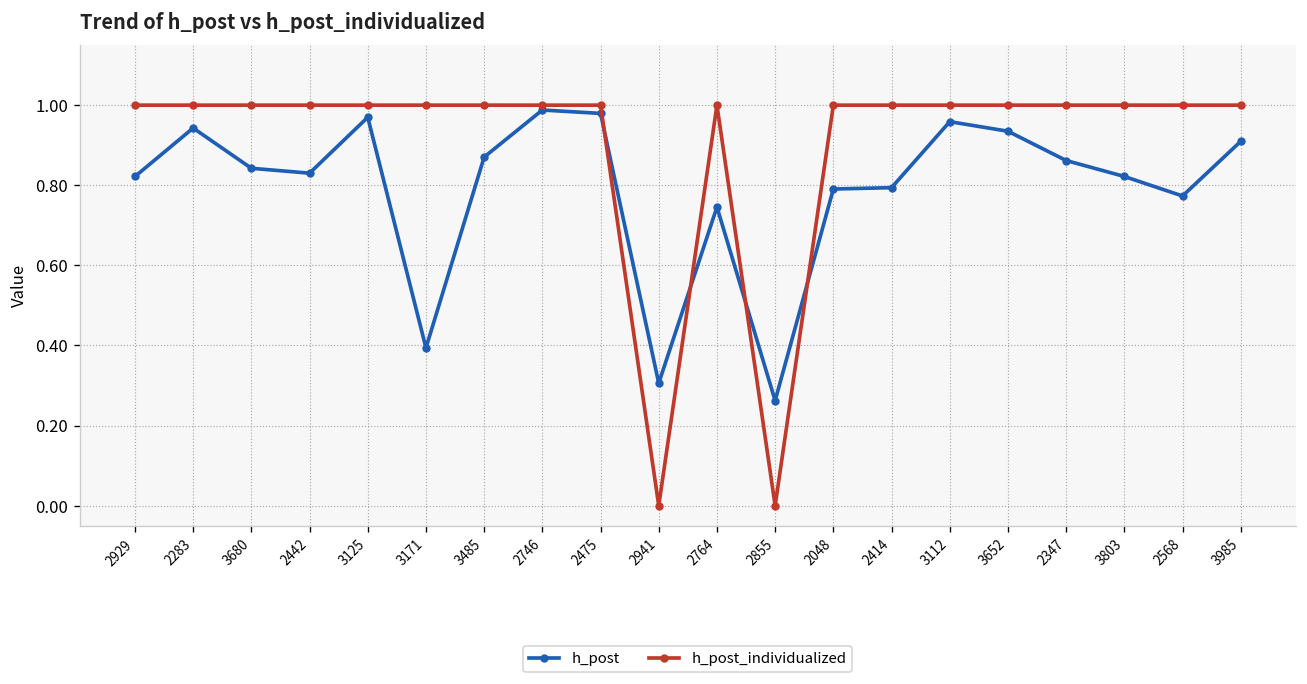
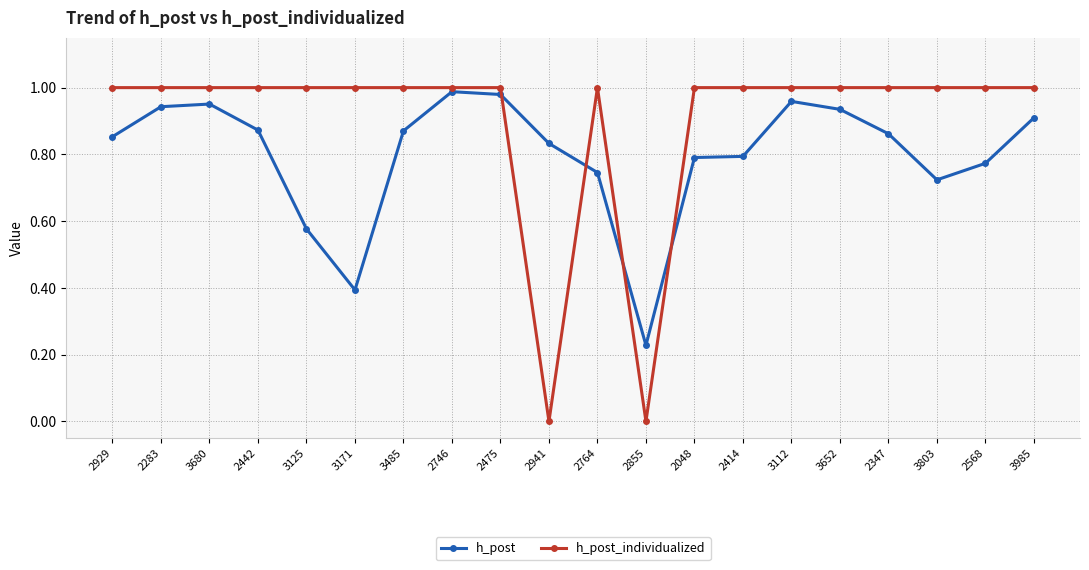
  {
    "h_post": {
-     "2929": 0.82,
+     "2929": 0.85,
      "2283": 0.94,
-     "3680": 0.84,
-     "2442": 0.83,
-     "3125": 0.97,
+     "3680": 0.95,
+     "2442": 0.87,
+     "3125": 0.58,
      "3171": 0.39,
      "3485": 0.87,
      "2746": 0.99,
      "2475": 0.98,
-     "2941": 0.31,
+     "2941": 0.83,
      "2764": 0.75,
-     "2855": 0.26,
+     "2855": 0.23,
      "2048": 0.79,
      "2414": 0.79,
      "3112": 0.96,
      "3652": 0.93,
      "2347": 0.86,
-     "3803": 0.82,
+     "3803": 0.72,
      "2568": 0.77,
      "3985": 0.91
    },
    "h_post_individualized": {
      "2929": 1.00,
      "2283": 1.00,
      "3680": 1.00,
      "2442": 1.00,
      "3125": 1.00,
      "3171": 1.00,
      "3485": 1.00,
      "2746": 1.00,
      "2475": 1.00,
      "2941": 0.00,
      "2764": 1.00,
      "2855": 0.00,
      "2048": 1.00,
      "2414": 1.00,
      "3112": 1.00,
      "3652": 1.00,
      "2347": 1.00,
      "3803": 1.00,
      "2568": 1.00,
      "3985": 1.00
    }
  }
